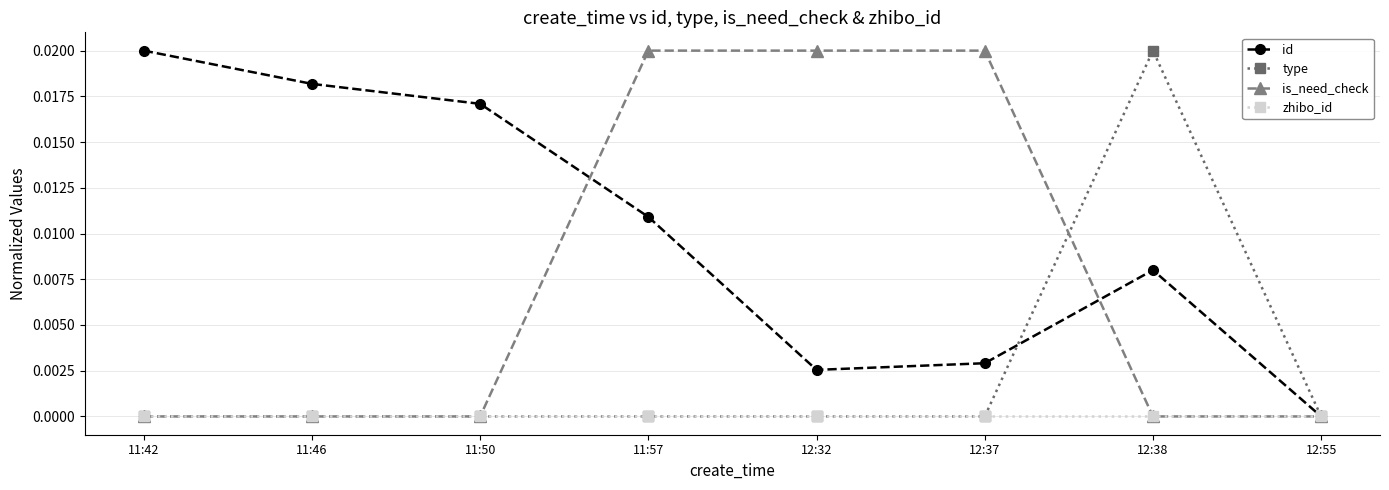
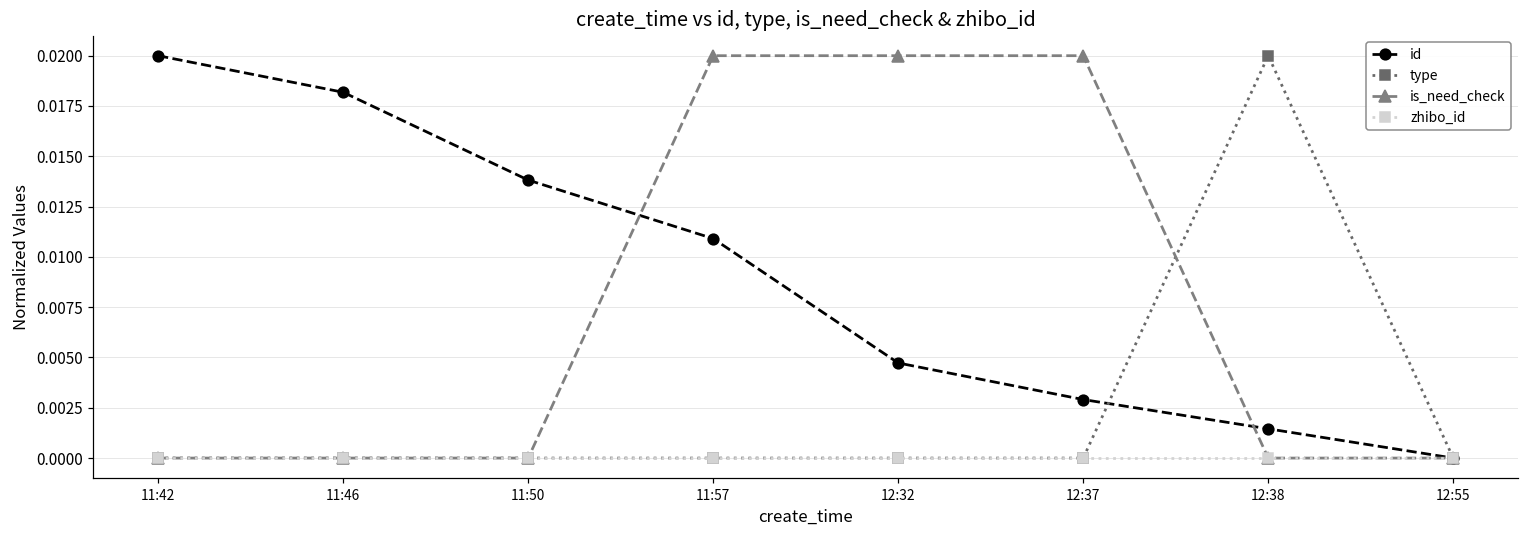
  {
    "id": {
      "11:42": 0.0200,
      "11:46": 0.0182,
-     "11:50": 0.0171,
+     "11:50": 0.0138,
      "11:57": 0.0109,
-     "12:32": 0.0025,
+     "12:32": 0.0047,
      "12:37": 0.0029,
-     "12:38": 0.0080
+     "12:38": 0.0015
    }
  }
